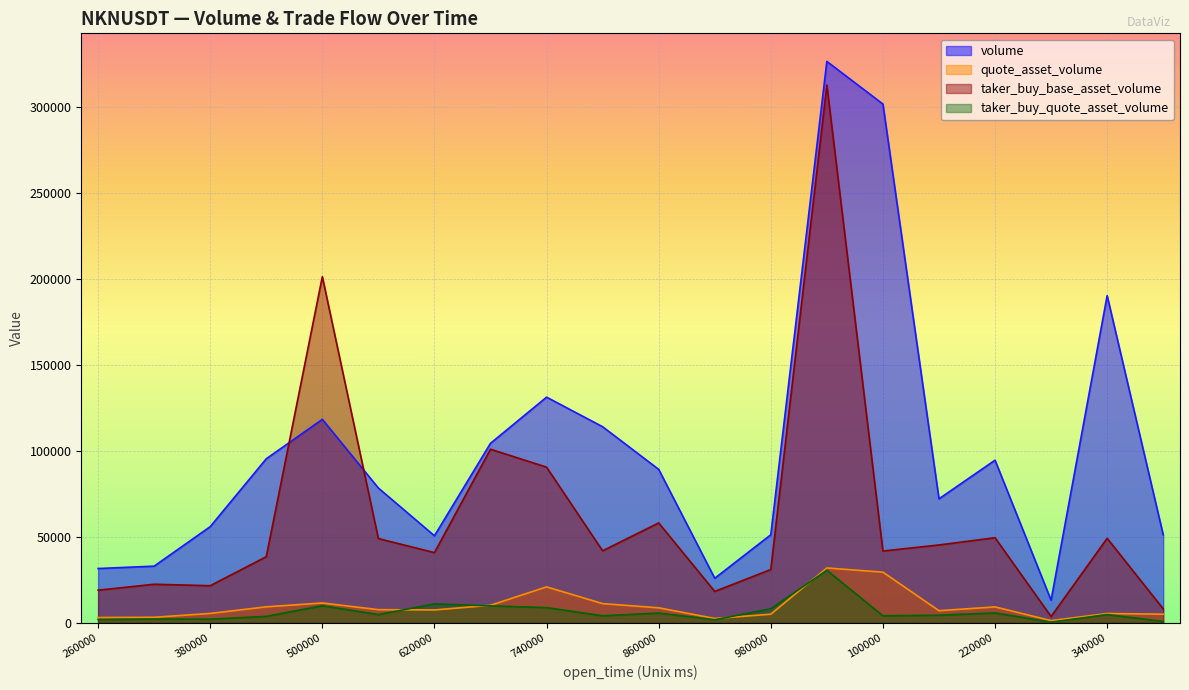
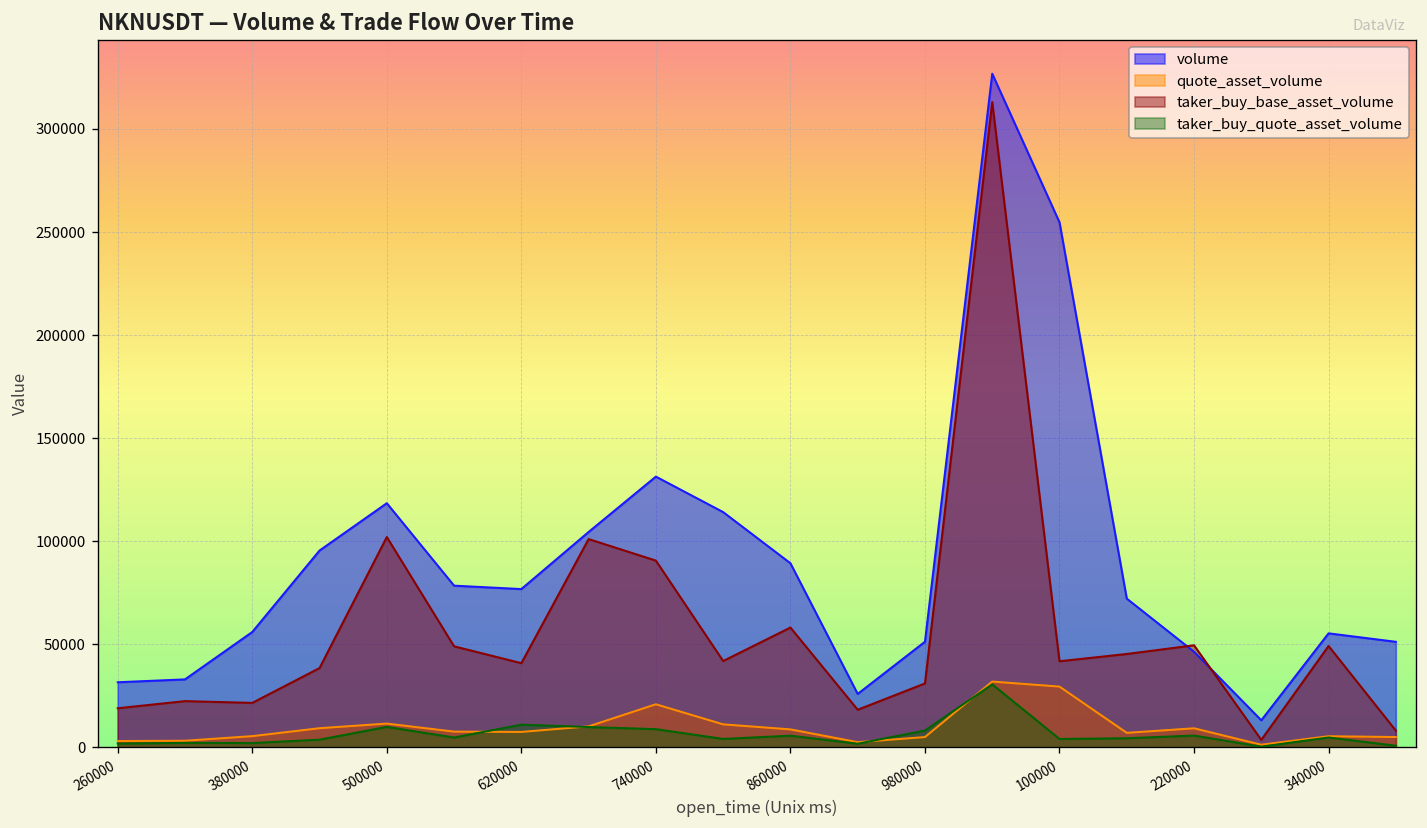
  {
    "volume": {
      "260000": 32000,
      "380000": 56000,
      "500000": 118000,
-     "620000": 51000,
+     "620000": 77000,
      "740000": 131000,
      "860000": 89000,
      "980000": 51000,
-     "100000": 302000,
-     "220000": 95000,
-     "340000": 190000
+     "100000": 255000,
+     "220000": 46000,
+     "340000": 55000
    },
    "quote_asset_volume": {
      "380000": 5000,
      "500000": 12000,
      "620000": 7000,
      "740000": 21000,
      "860000": 9000,
      "980000": 5000,
      "100000": 29000,
      "220000": 9000
    },
    "taker_buy_base_asset_volume": {
      "260000": 19000,
      "380000": 22000,
-     "500000": 202000,
+     "500000": 102000,
      "620000": 41000,
      "740000": 91000,
      "860000": 58000,
      "980000": 31000,
      "100000": 42000,
      "220000": 50000,
      "340000": 49000
    },
    "taker_buy_quote_asset_volume": {
      "380000": 2000,
      "500000": 10000,
      "620000": 11000,
      "740000": 9000,
      "860000": 6000,
      "980000": 8000,
      "100000": 4000,
      "220000": 6000
    }
  }
